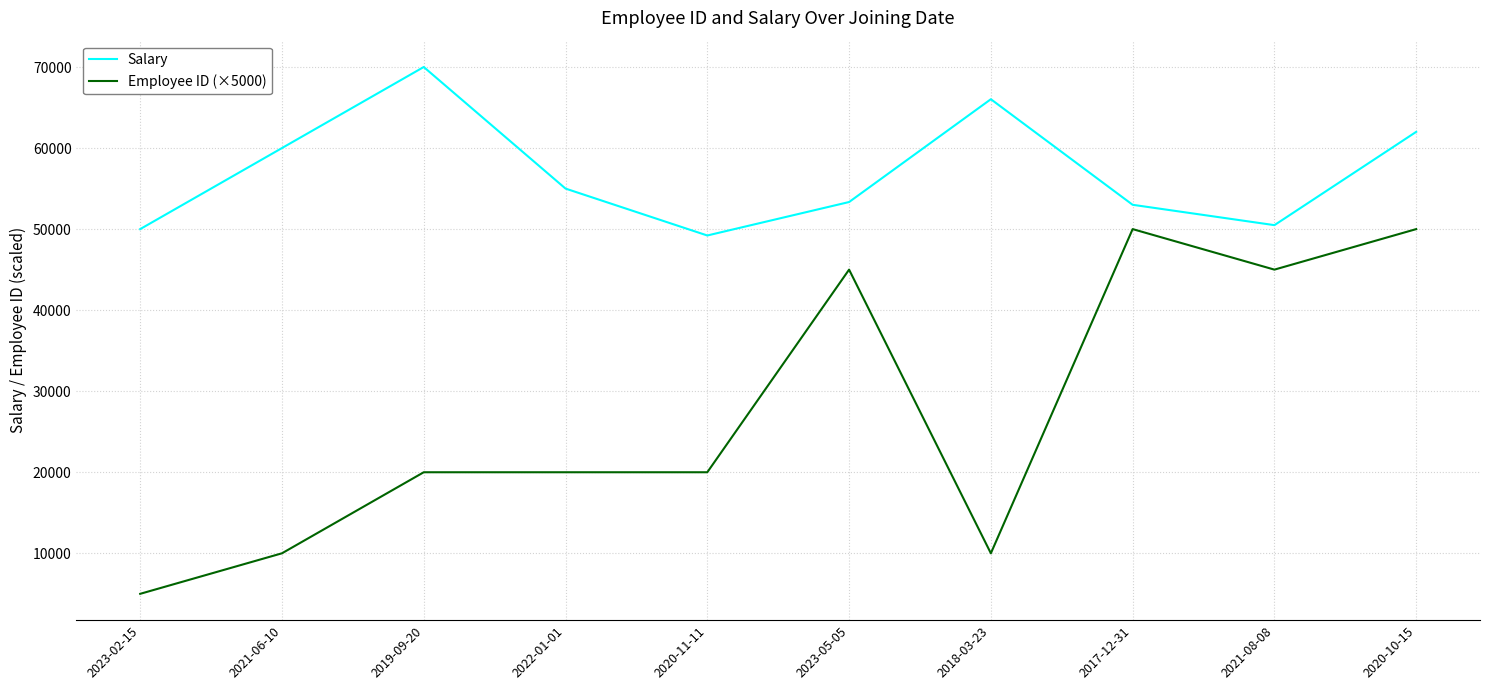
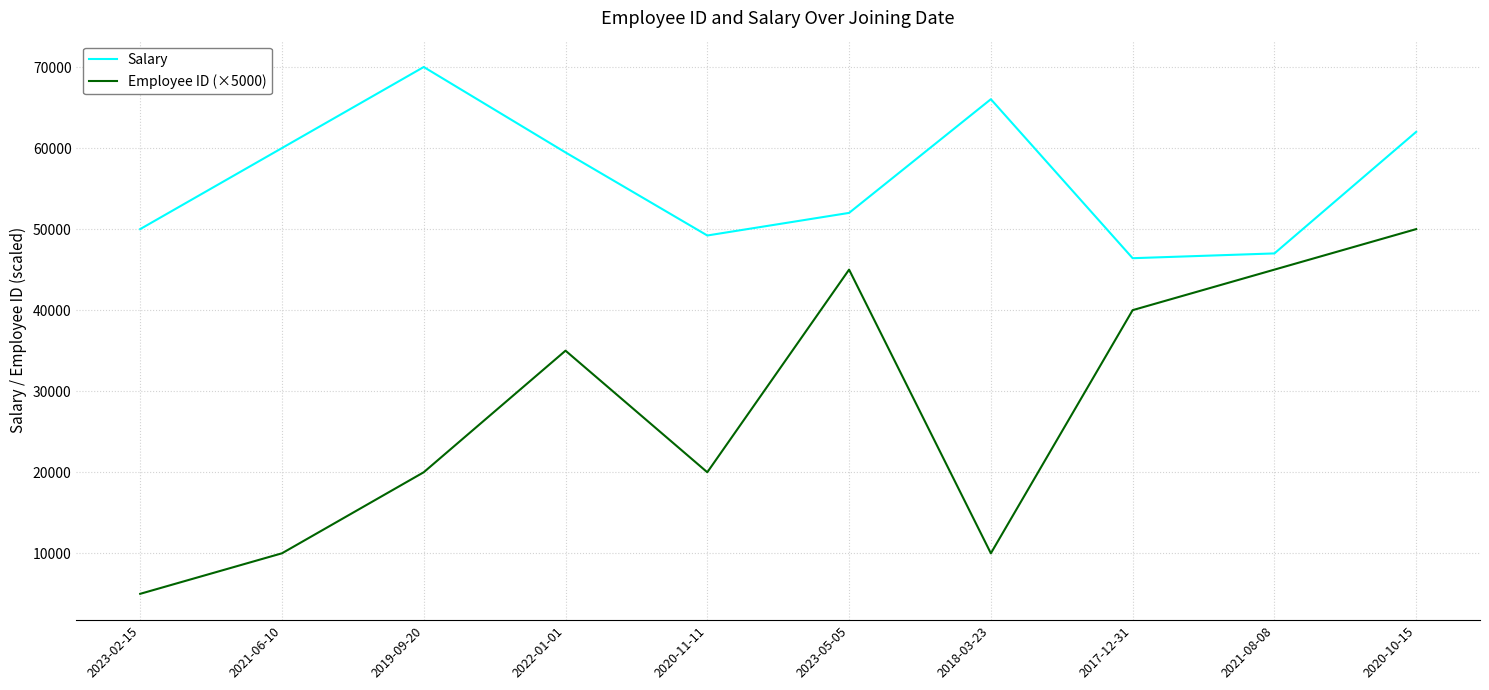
  {
    "Salary": {
      "2023-02-15": 50000,
      "2021-06-10": 60000,
      "2019-09-20": 70000,
-     "2022-01-01": 55000,
+     "2022-01-01": 59000,
      "2020-11-11": 49000,
-     "2023-05-05": 53000,
+     "2023-05-05": 52000,
      "2018-03-23": 66000,
-     "2017-12-31": 53000,
-     "2021-08-08": 50000,
+     "2017-12-31": 46000,
+     "2021-08-08": 47000,
      "2020-10-15": 62000
    },
    "Employee ID (×5000)": {
      "2023-02-15": 5000,
      "2021-06-10": 10000,
      "2019-09-20": 20000,
-     "2022-01-01": 20000,
+     "2022-01-01": 35000,
      "2020-11-11": 20000,
      "2023-05-05": 45000,
      "2018-03-23": 10000,
-     "2017-12-31": 50000,
+     "2017-12-31": 40000,
      "2021-08-08": 45000,
      "2020-10-15": 50000
    }
  }
